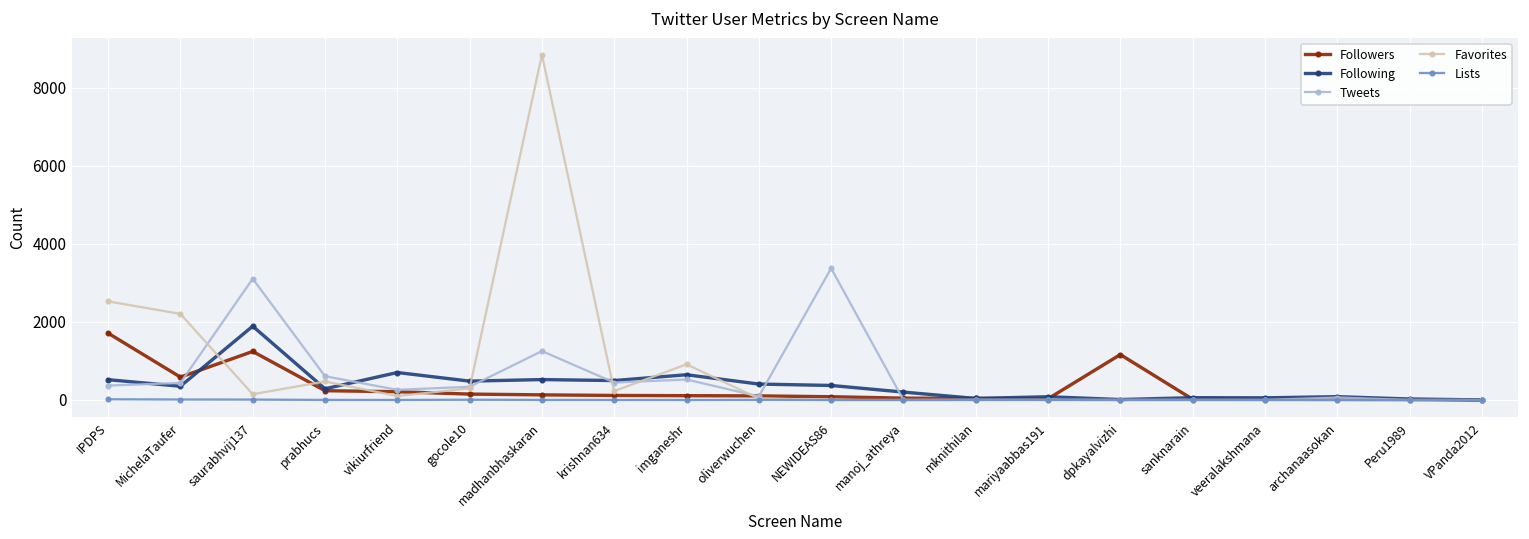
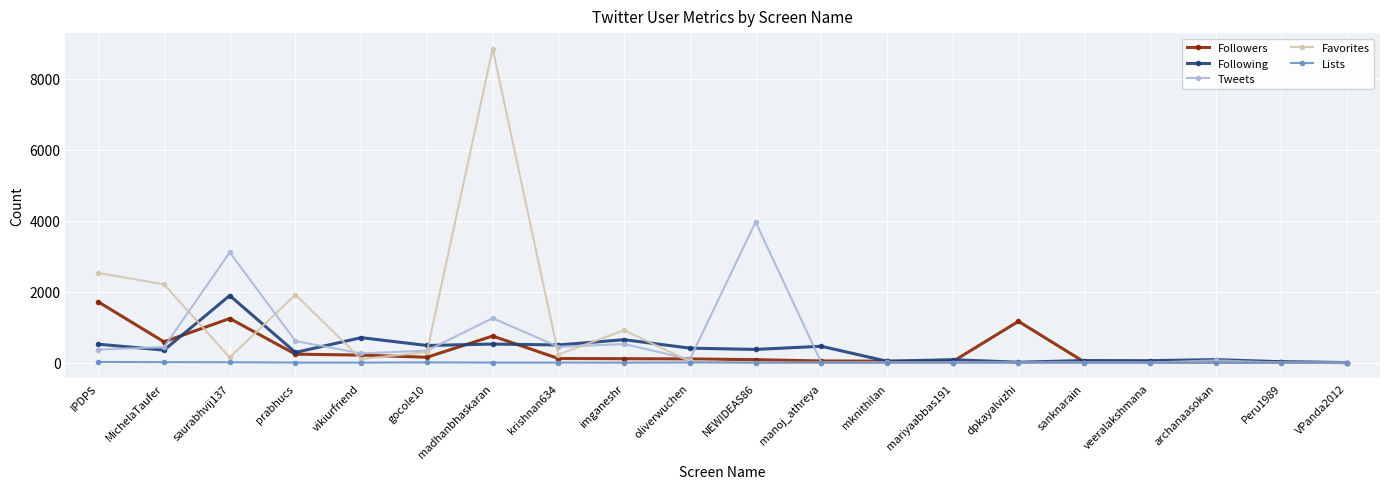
  {
    "Followers": {
      "IPDPS": 1700,
      "MichelaTaufer": 600,
      "saurabhvij137": 1200,
      "gocole10": 200,
-     "madhanbhaskaran": 100,
+     "madhanbhaskaran": 700,
      "krishnan634": 100,
      "imganeshr": 100,
      "NEWIDEAS86": 100,
      "dpkayalvizhi": 1200
    },
    "Following": {
      "IPDPS": 500,
      "MichelaTaufer": 400,
      "saurabhvij137": 1900,
      "vikiurfriend": 700,
      "gocole10": 500,
      "madhanbhaskaran": 500,
      "imganeshr": 600,
      "oliverwuchen": 400,
      "NEWIDEAS86": 400,
-     "manoj_athreya": 200
+     "manoj_athreya": 500
    },
    "Tweets": {
      "IPDPS": 400,
      "MichelaTaufer": 400,
      "saurabhvij137": 3100,
      "prabhucs": 600,
      "madhanbhaskaran": 1300,
      "imganeshr": 500,
-     "NEWIDEAS86": 3400
+     "NEWIDEAS86": 4000
    },
    "Favorites": {
      "IPDPS": 2500,
      "MichelaTaufer": 2200,
      "saurabhvij137": 100,
-     "prabhucs": 500,
+     "prabhucs": 1900,
      "vikiurfriend": 100,
      "madhanbhaskaran": 8900,
      "krishnan634": 200,
      "imganeshr": 900
    },
    "Lists": {
      "IPDPS": 0,
      "MichelaTaufer": 0,
      "saurabhvij137": 0,
      "prabhucs": 0,
      "vikiurfriend": 0,
      "gocole10": 0,
      "madhanbhaskaran": 0,
      "krishnan634": 0,
      "imganeshr": 0
    }
  }
